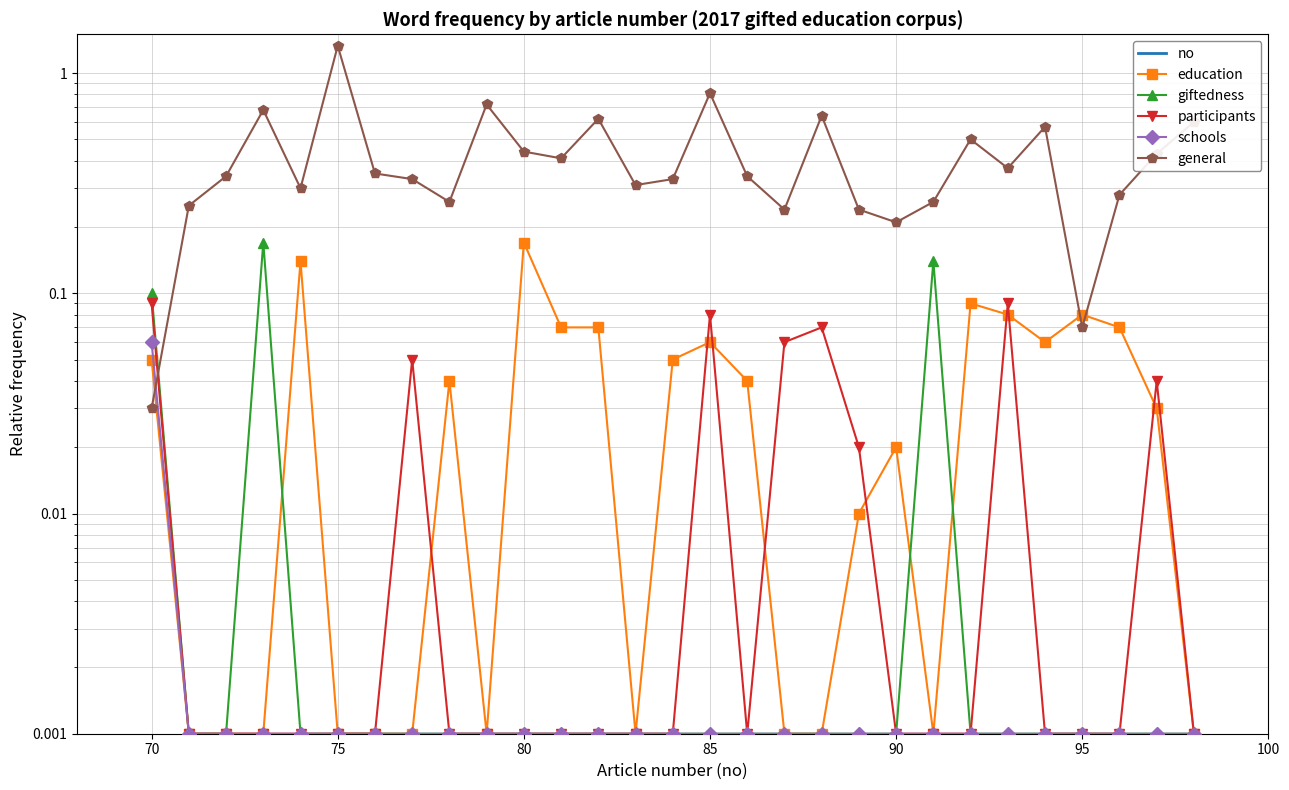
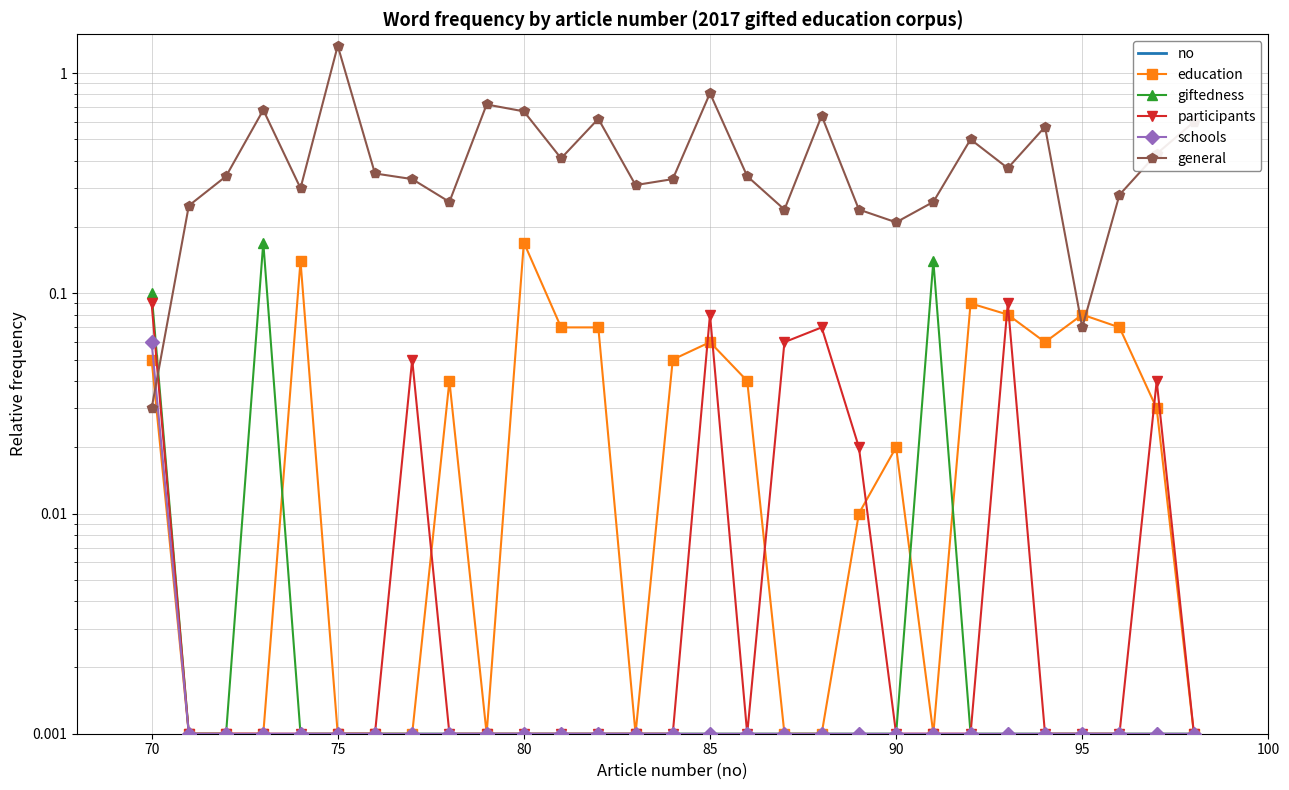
  {
    "education": {
      "70": 0.05,
      "80": 0.17,
      "85": 0.06,
      "90": 0.02,
      "95": 0.08
    },
    "giftedness": {
      "70": 0.10
    },
    "participants": {
      "70": 0.09,
      "85": 0.08
    },
    "schools": {
      "70": 0.06
    },
    "general": {
      "70": 0.03,
      "75": 1.3,
-     "80": 0.44,
+     "80": 0.67,
      "85": 0.81,
      "90": 0.21,
      "95": 0.07
    }
  }
